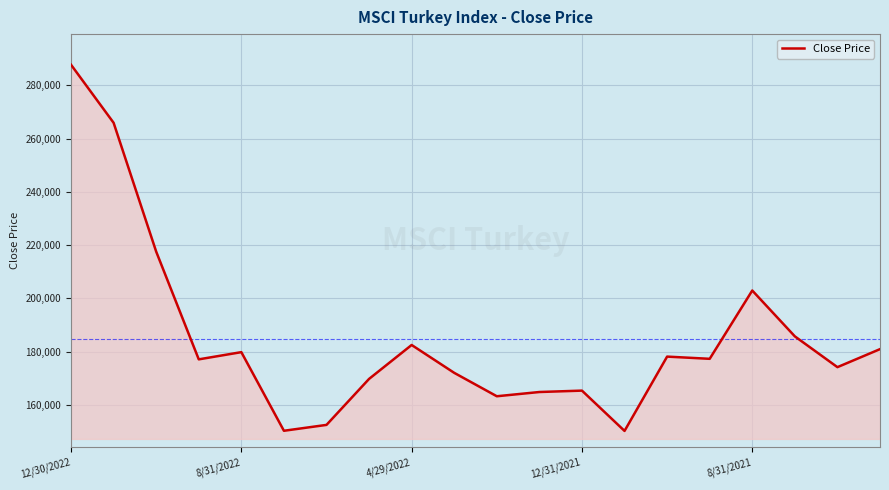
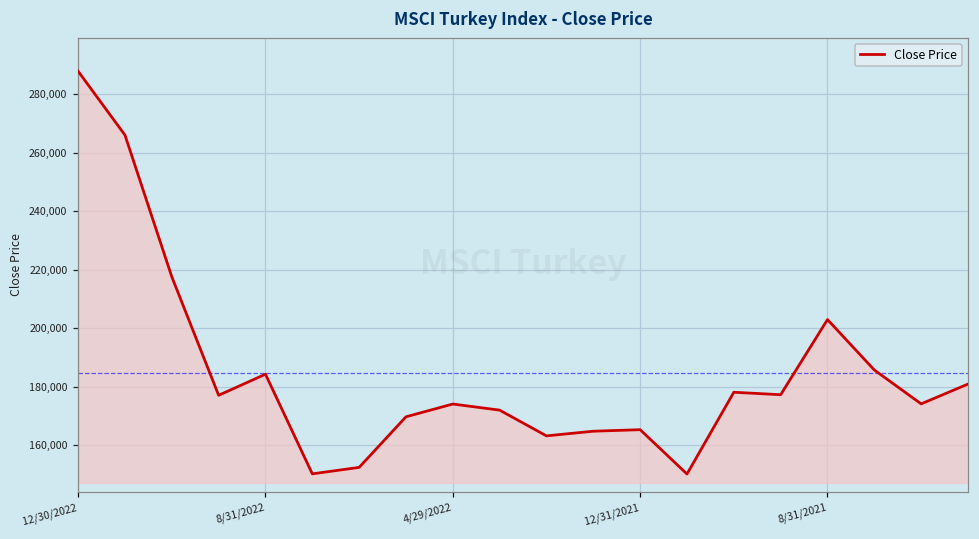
  {
    "12/30/2022": "288,000",
-   "8/31/2022": "180,000",
-   "4/29/2022": "182,000",
+   "8/31/2022": "184,000",
+   "4/29/2022": "174,000",
    "12/31/2021": "165,000",
    "8/31/2021": "203,000"
  }
